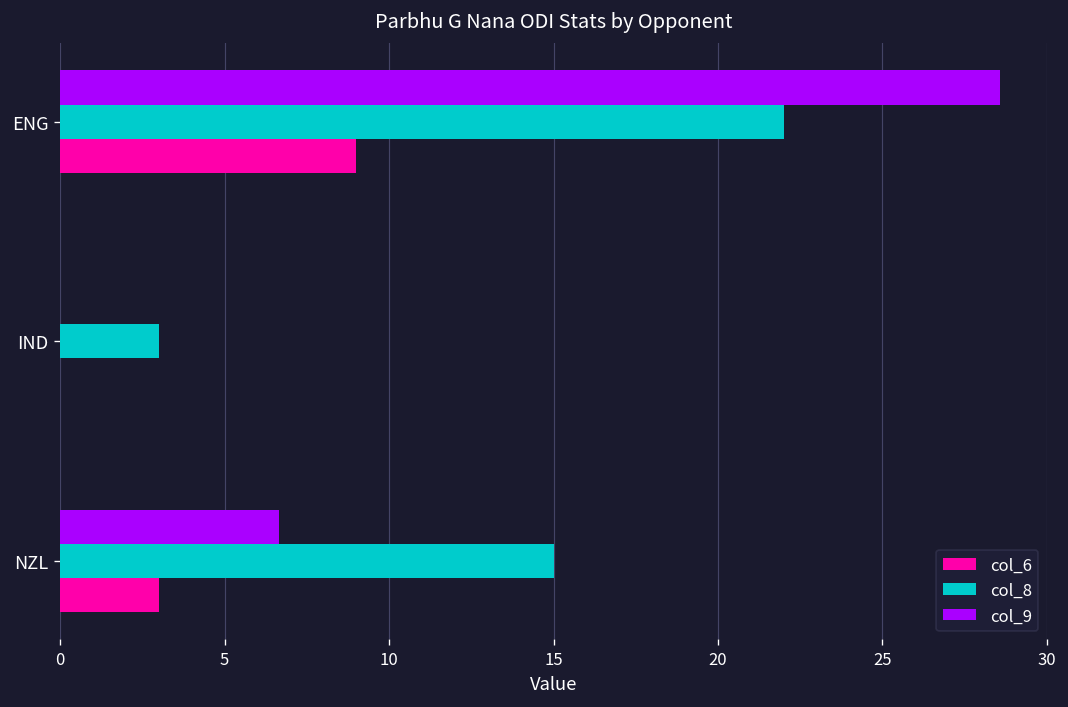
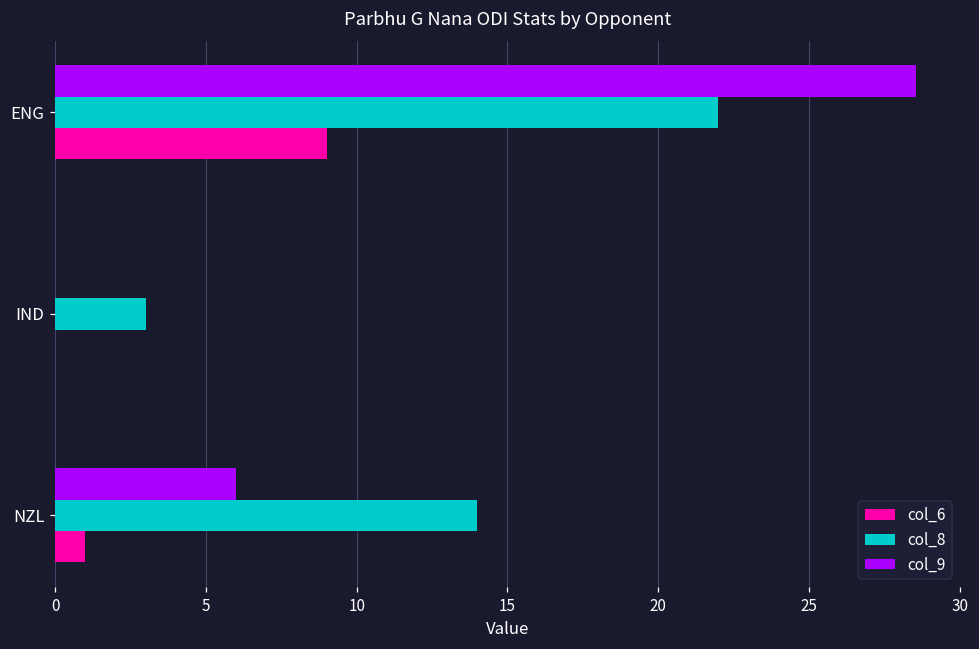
  {
    "col_6": {
      "ENG": 9,
      "IND": 0,
-     "NZL": 3
+     "NZL": 1
    },
    "col_8": {
      "ENG": 22,
      "IND": 3,
-     "NZL": 15
+     "NZL": 14
    },
    "col_9": {
      "ENG": 28.6,
      "IND": 0.0,
-     "NZL": 6.7
+     "NZL": 6.0
    }
  }
